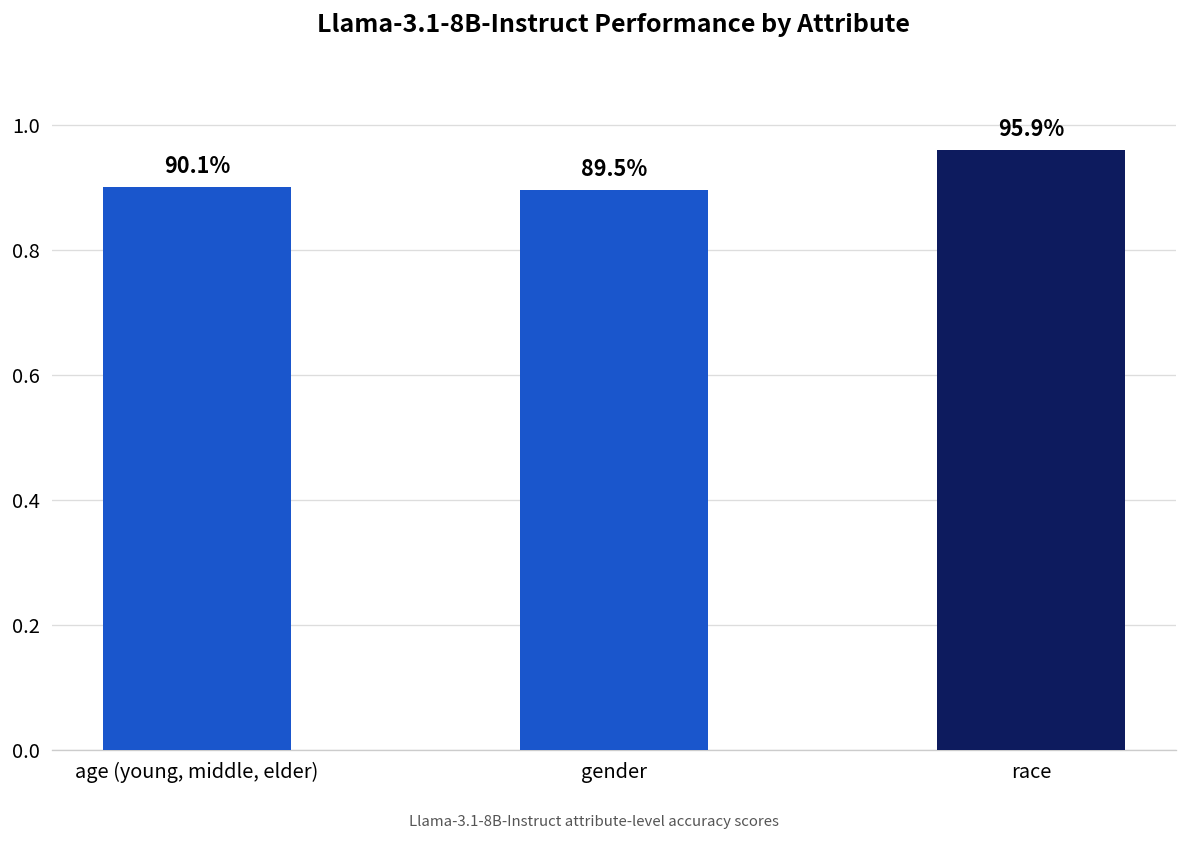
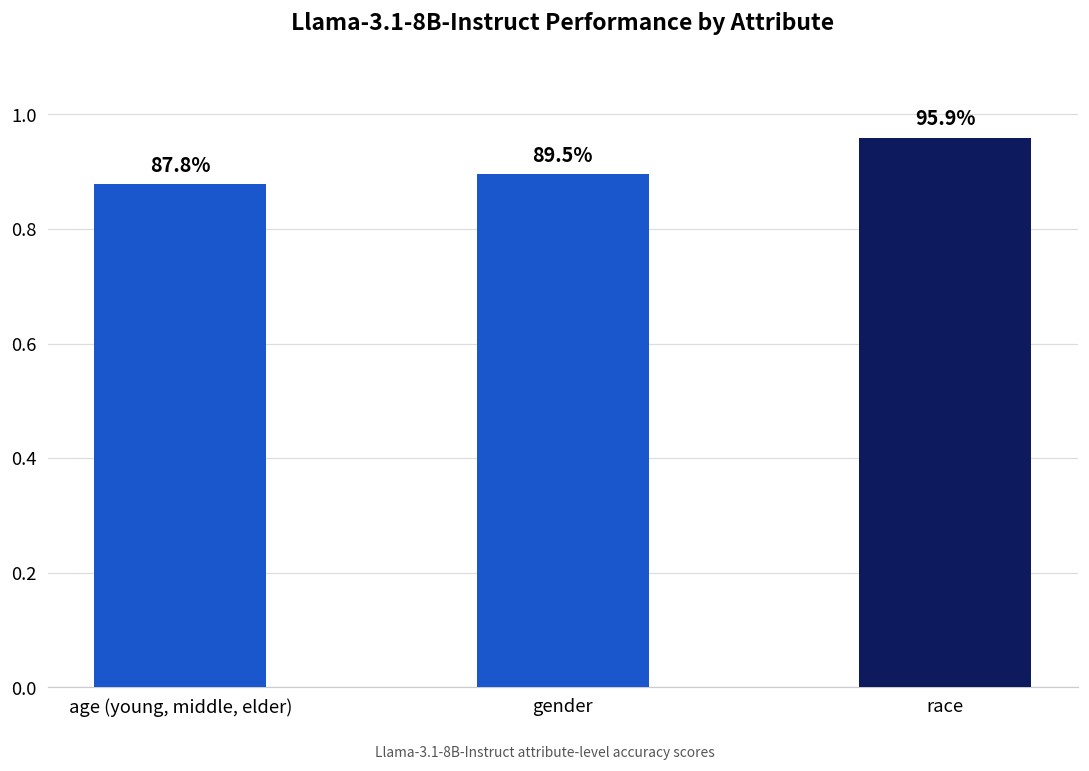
  {
-   "age (young, middle, elder)": "90.1%",
+   "age (young, middle, elder)": "87.8%",
    "gender": "89.5%",
    "race": "95.9%"
  }
